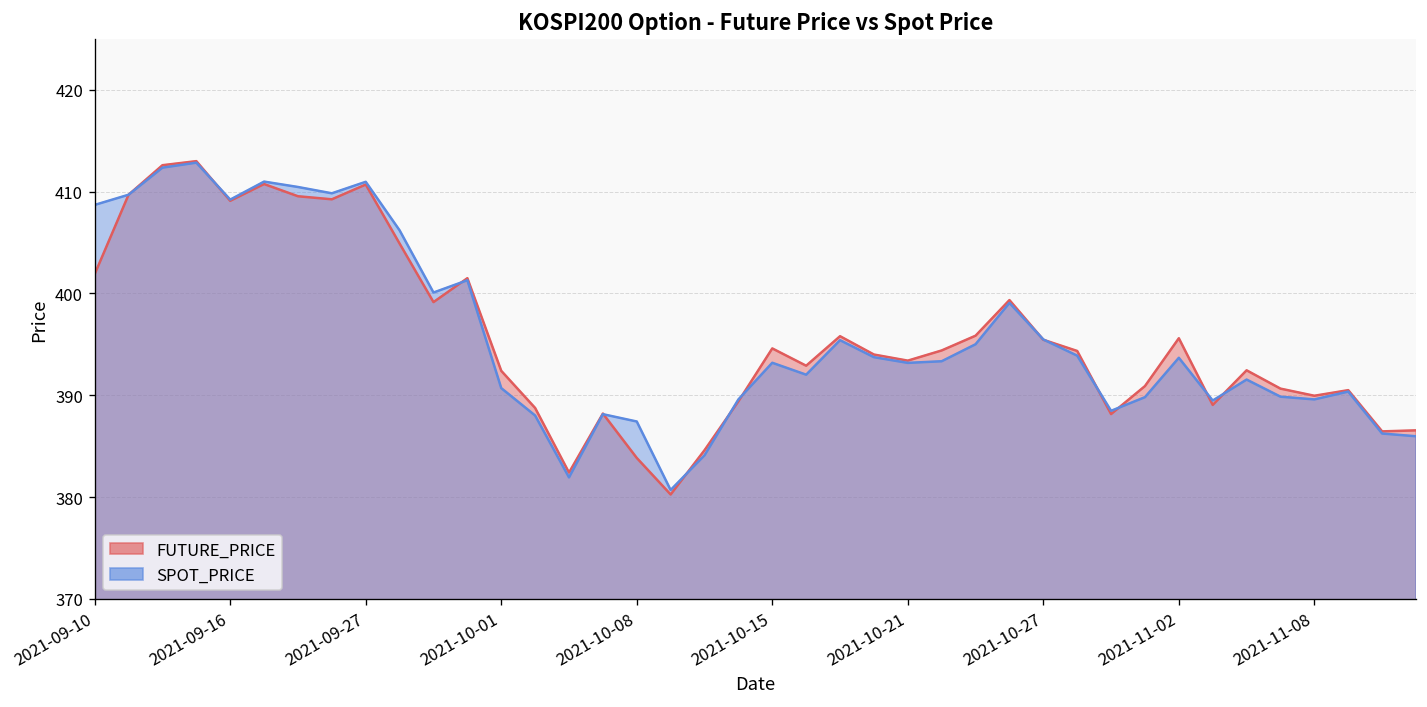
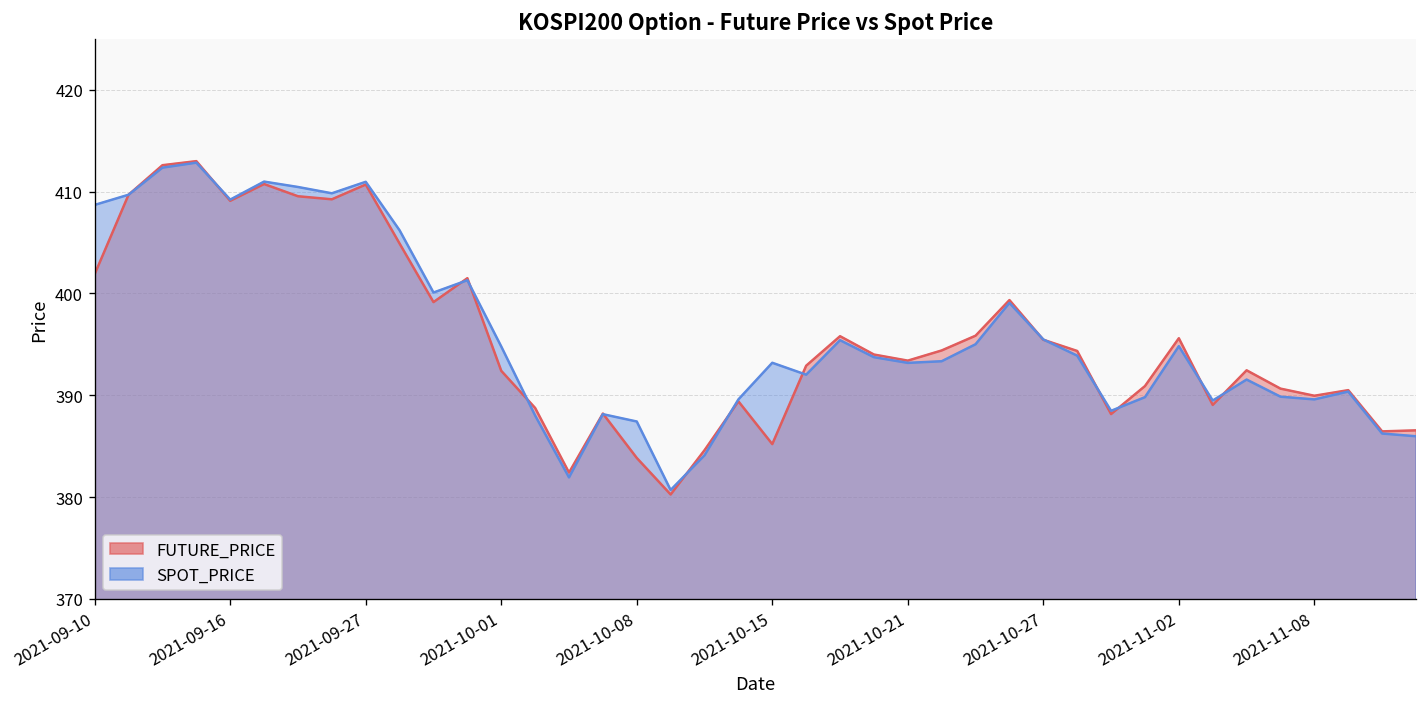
  {
    "FUTURE_PRICE": {
      "2021-09-10": 402,
      "2021-10-01": 392,
      "2021-10-08": 384,
-     "2021-10-15": 395,
+     "2021-10-15": 385,
      "2021-11-02": 396,
      "2021-11-08": 390
    },
    "SPOT_PRICE": {
      "2021-09-10": 409,
-     "2021-10-01": 391,
+     "2021-10-01": 395,
      "2021-10-08": 387,
      "2021-10-15": 393,
-     "2021-11-02": 394,
+     "2021-11-02": 395,
      "2021-11-08": 390
    }
  }
